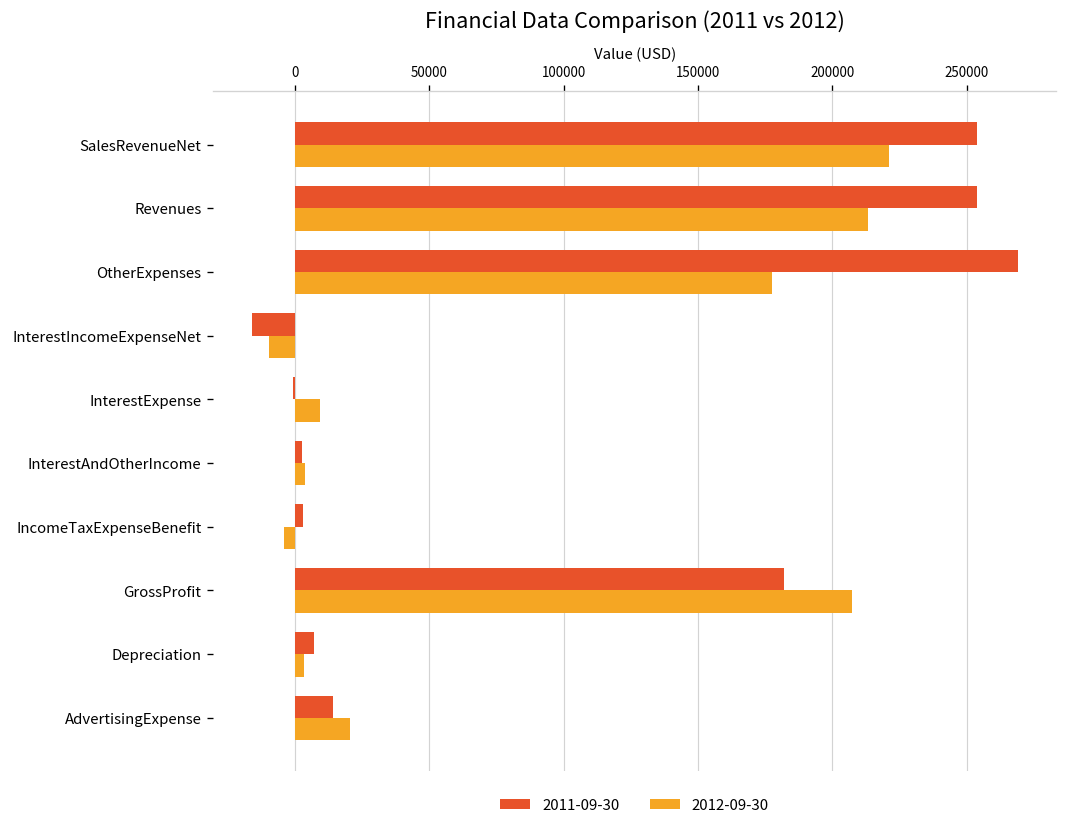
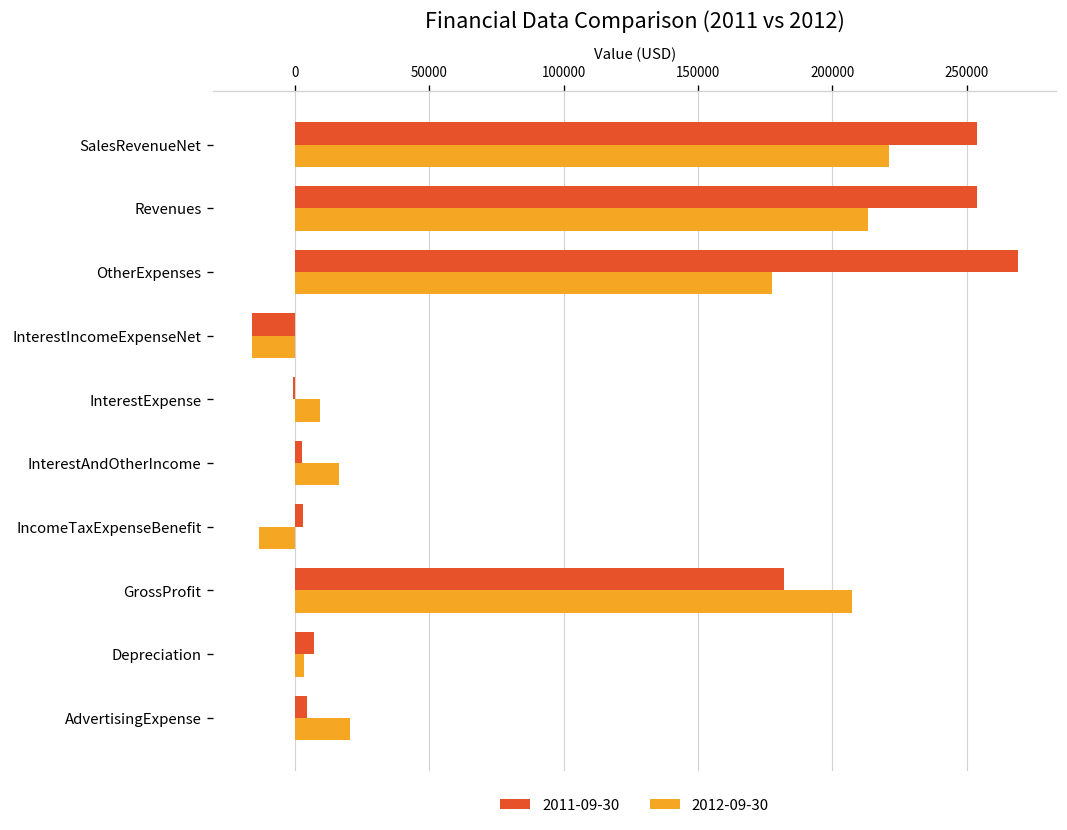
  {
    "2011-09-30": {
      "SalesRevenueNet": 254000,
      "Revenues": 254000,
      "OtherExpenses": 269000,
      "InterestIncomeExpenseNet": -16000,
      "InterestAndOtherIncome": 3000,
      "IncomeTaxExpenseBenefit": 3000,
      "GrossProfit": 182000,
      "Depreciation": 7000,
-     "AdvertisingExpense": 14000
+     "AdvertisingExpense": 5000
    },
    "2012-09-30": {
      "SalesRevenueNet": 221000,
      "Revenues": 213000,
      "OtherExpenses": 178000,
-     "InterestIncomeExpenseNet": -10000,
+     "InterestIncomeExpenseNet": -16000,
      "InterestExpense": 9000,
-     "InterestAndOtherIncome": 4000,
-     "IncomeTaxExpenseBenefit": -4000,
+     "InterestAndOtherIncome": 16000,
+     "IncomeTaxExpenseBenefit": -14000,
      "GrossProfit": 207000,
      "Depreciation": 3000,
      "AdvertisingExpense": 21000
    }
  }
